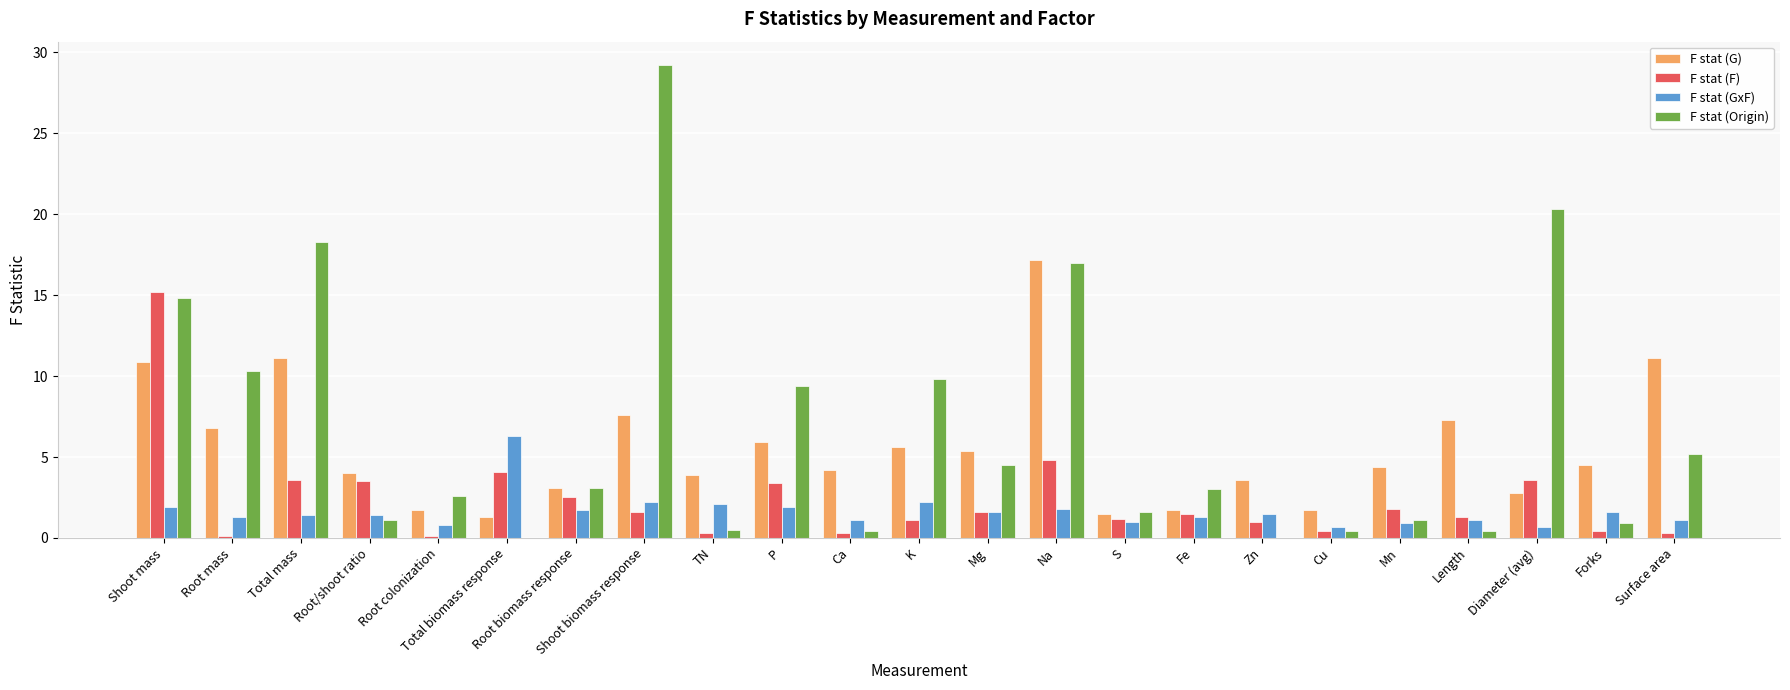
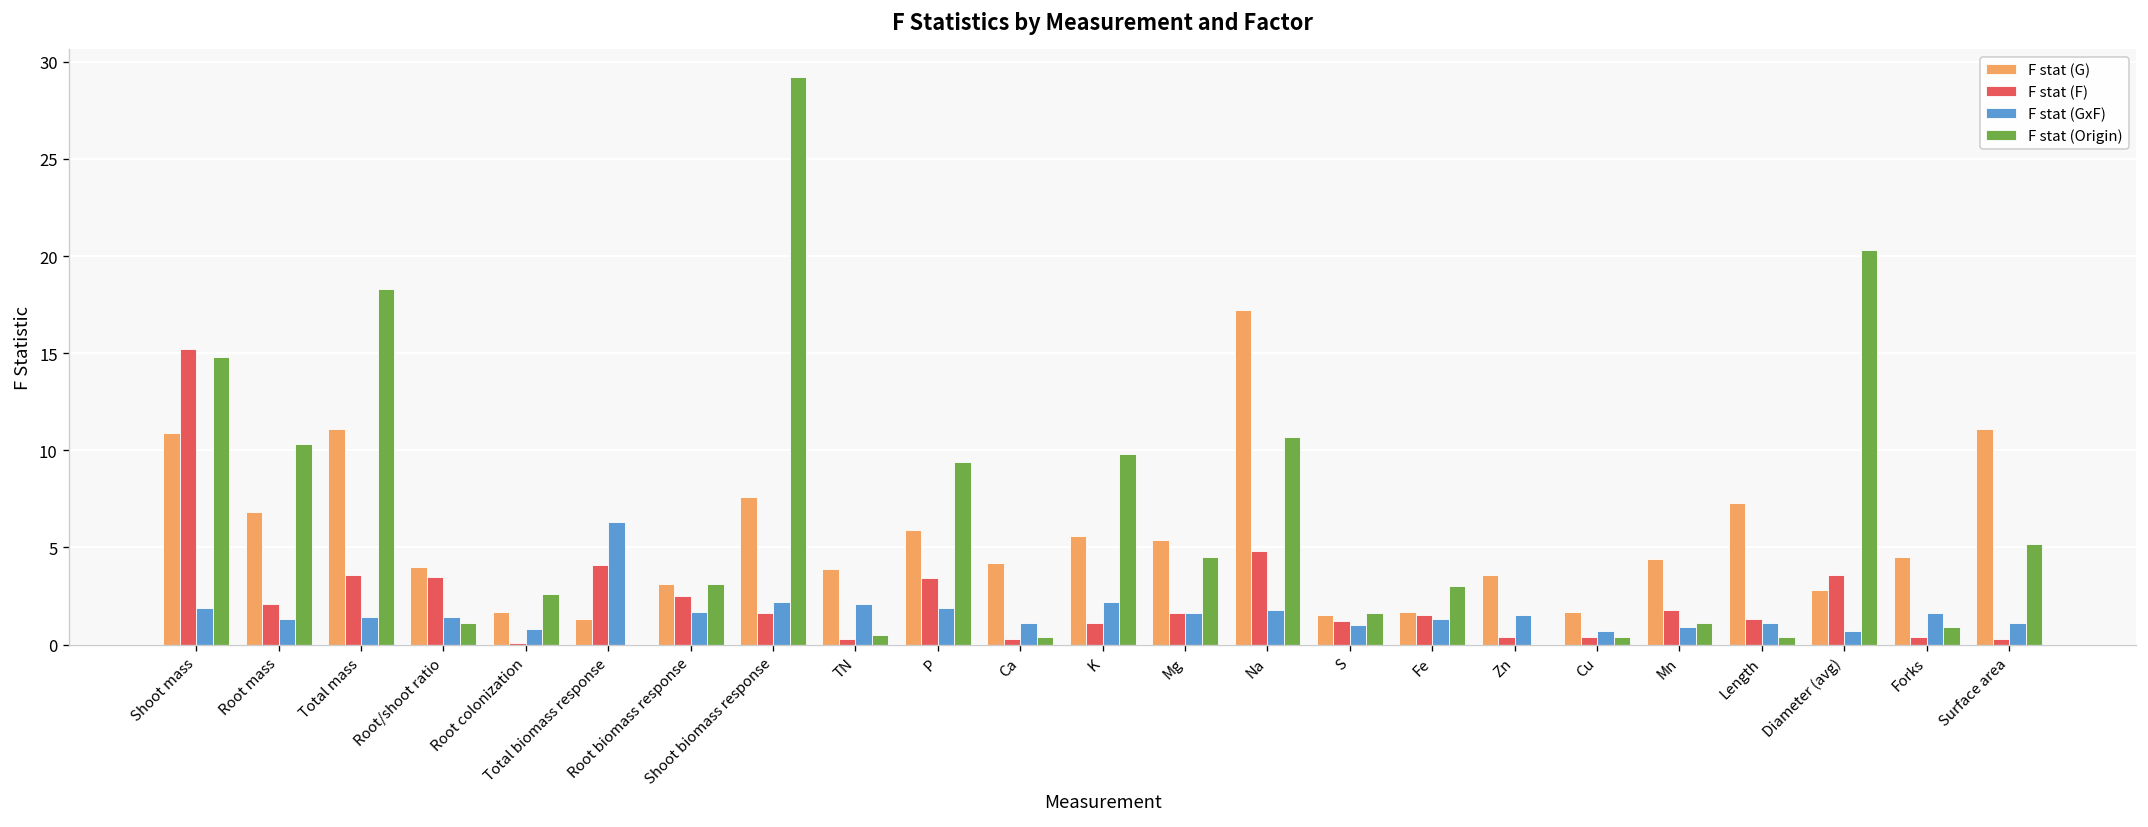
  {
    "F stat (G)": {
      "Shoot mass": 10.9,
      "Root mass": 6.8,
      "Total mass": 11.1,
      "Root/shoot ratio": 4.0,
      "Root colonization": 1.7,
      "Total biomass response": 1.3,
      "Root biomass response": 3.1,
      "Shoot biomass response": 7.6,
      "TN": 3.9,
      "P": 5.9,
      "Ca": 4.2,
      "K": 5.6,
      "Mg": 5.4,
      "Na": 17.2,
      "S": 1.5,
      "Fe": 1.7,
      "Zn": 3.6,
      "Cu": 1.7,
      "Mn": 4.4,
      "Length": 7.3,
      "Diameter (avg)": 2.8,
      "Forks": 4.5,
      "Surface area": 11.1
    },
    "F stat (F)": {
      "Shoot mass": 15.2,
-     "Root mass": 0.1,
+     "Root mass": 2.1,
      "Total mass": 3.6,
      "Root/shoot ratio": 3.5,
      "Total biomass response": 4.1,
      "Root biomass response": 2.5,
      "Shoot biomass response": 1.6,
      "TN": 0.3,
      "P": 3.4,
      "Ca": 0.3,
      "K": 1.1,
      "Mg": 1.6,
      "Na": 4.8,
      "S": 1.2,
      "Fe": 1.5,
-     "Zn": 1.0,
+     "Zn": 0.4,
      "Cu": 0.4,
      "Mn": 1.8,
      "Length": 1.3,
      "Diameter (avg)": 3.6,
      "Forks": 0.4,
      "Surface area": 0.3
    },
    "F stat (GxF)": {
      "Shoot mass": 1.9,
      "Root mass": 1.3,
      "Total mass": 1.4,
      "Root/shoot ratio": 1.4,
      "Root colonization": 0.8,
      "Total biomass response": 6.3,
      "Root biomass response": 1.7,
      "Shoot biomass response": 2.2,
      "TN": 2.1,
      "P": 1.9,
      "Ca": 1.1,
      "K": 2.2,
      "Mg": 1.6,
      "Na": 1.8,
      "S": 1.0,
      "Fe": 1.3,
      "Zn": 1.5,
      "Cu": 0.7,
      "Mn": 0.9,
      "Length": 1.1,
      "Diameter (avg)": 0.7,
      "Forks": 1.6,
      "Surface area": 1.1
    },
    "F stat (Origin)": {
      "Shoot mass": 14.8,
      "Root mass": 10.3,
      "Total mass": 18.3,
      "Root/shoot ratio": 1.1,
      "Root colonization": 2.6,
      "Total biomass response": 0.0,
      "Root biomass response": 3.1,
      "Shoot biomass response": 29.2,
      "TN": 0.5,
      "P": 9.4,
      "Ca": 0.4,
      "K": 9.8,
      "Mg": 4.5,
-     "Na": 17.0,
+     "Na": 10.7,
      "S": 1.6,
      "Fe": 3.0,
      "Zn": 0.0,
      "Cu": 0.4,
      "Mn": 1.1,
      "Length": 0.4,
      "Diameter (avg)": 20.3,
      "Forks": 0.9,
      "Surface area": 5.2
    }
  }
